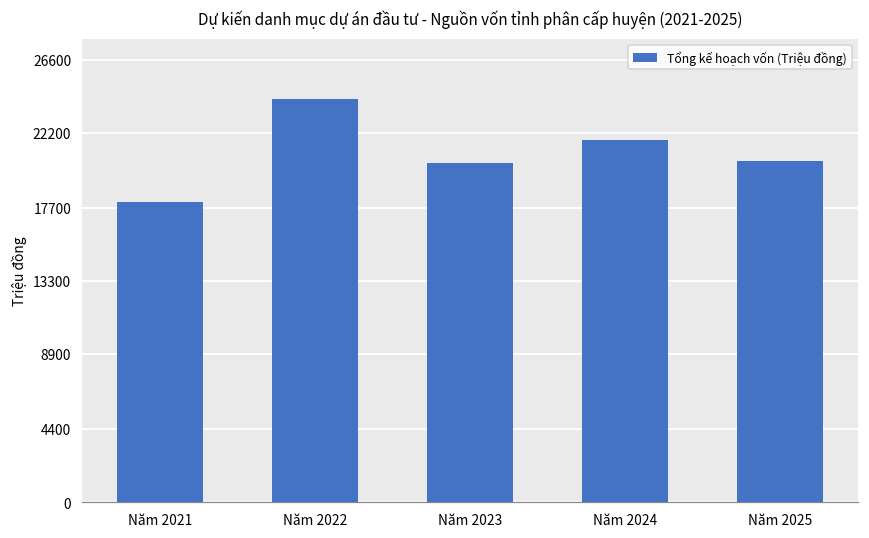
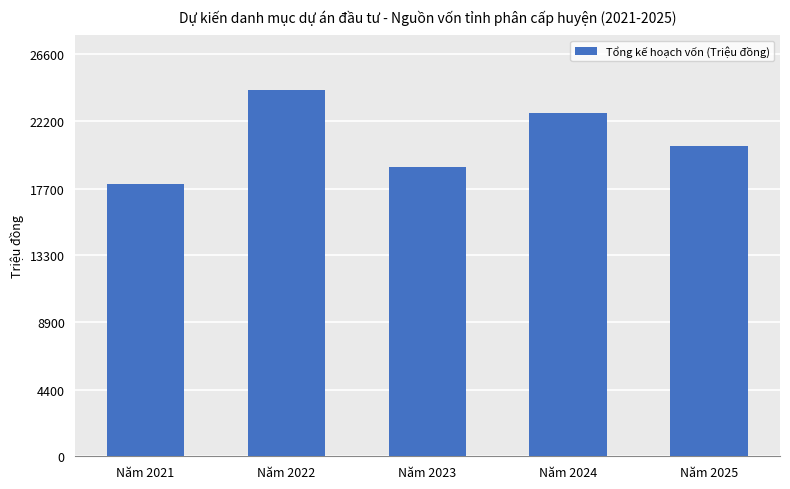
  {
    "Năm 2021": 18000,
    "Năm 2022": 24200,
-   "Năm 2023": 20400,
-   "Năm 2024": 21700,
+   "Năm 2023": 19100,
+   "Năm 2024": 22700,
    "Năm 2025": 20500
  }
